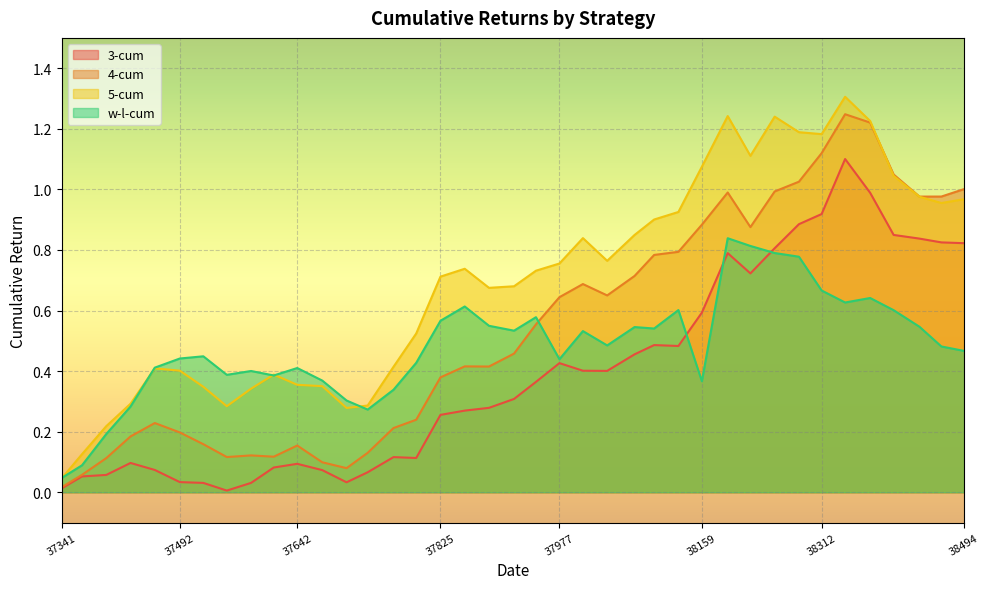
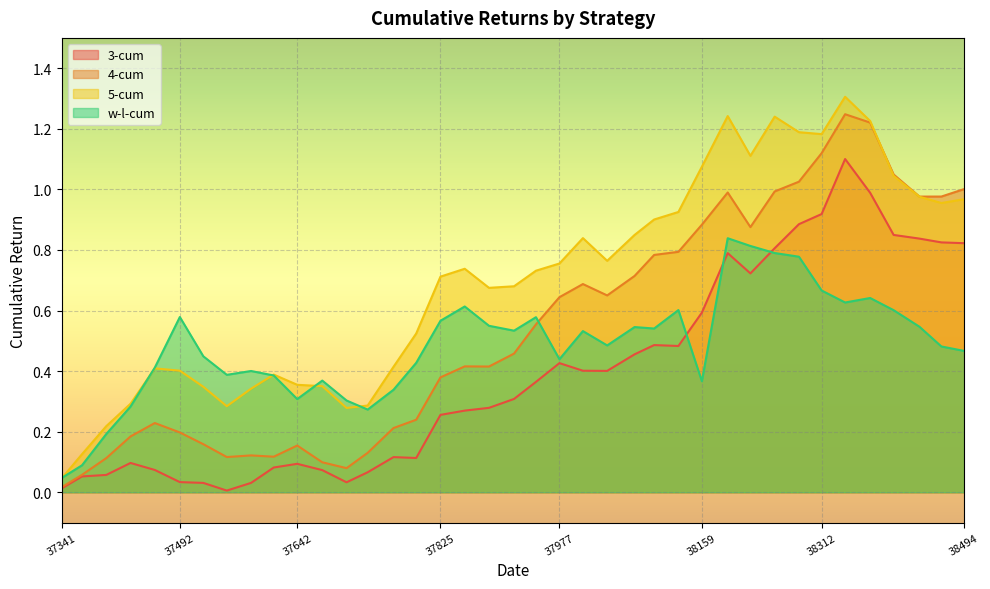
  {
    "w-l-cum": {
-     "37492": 0.44,
-     "37642": 0.41,
+     "37492": 0.58,
+     "37642": 0.31,
      "37825": 0.57,
      "37977": 0.44,
      "38159": 0.37,
      "38312": 0.67,
      "38494": 0.47
    }
  }
